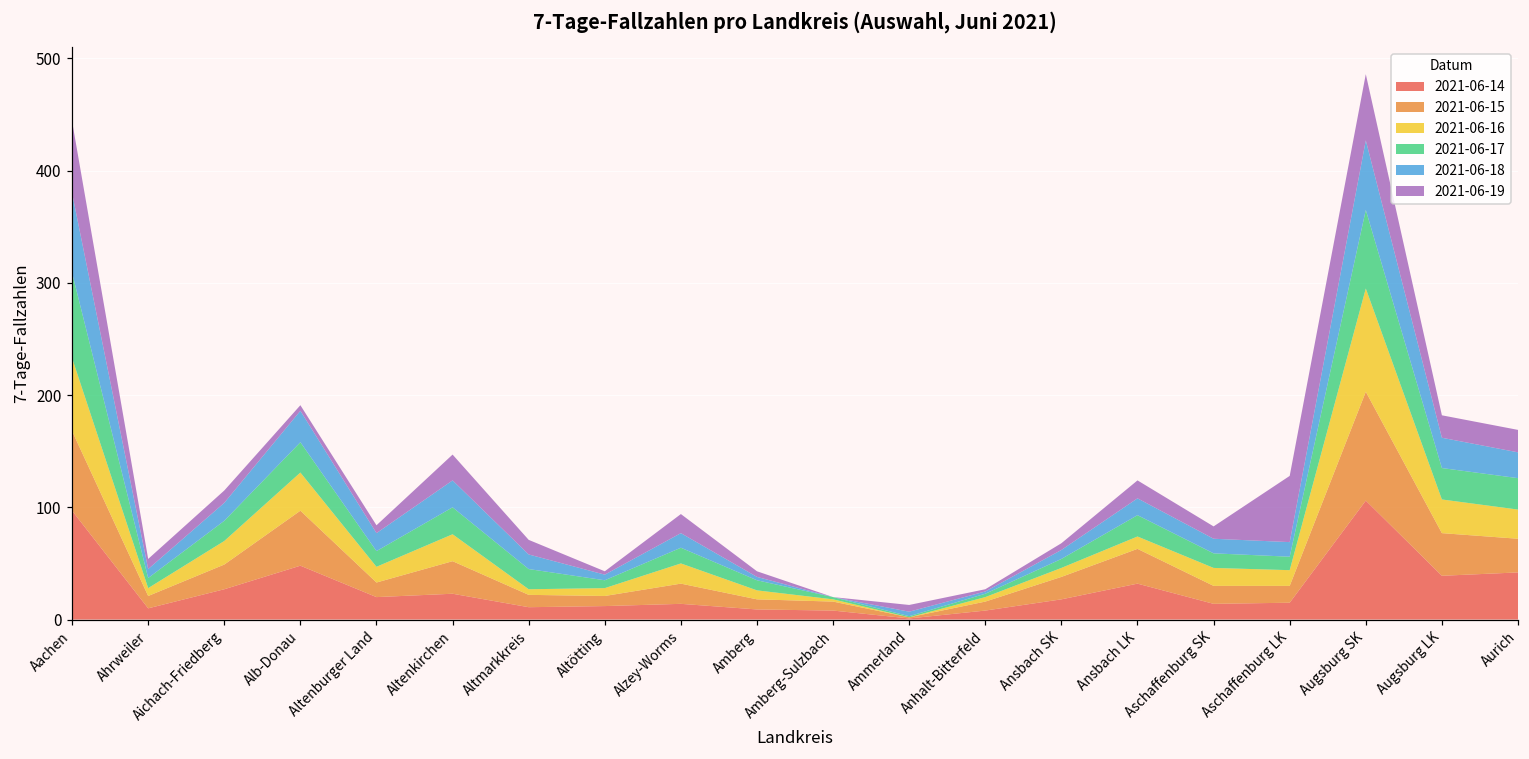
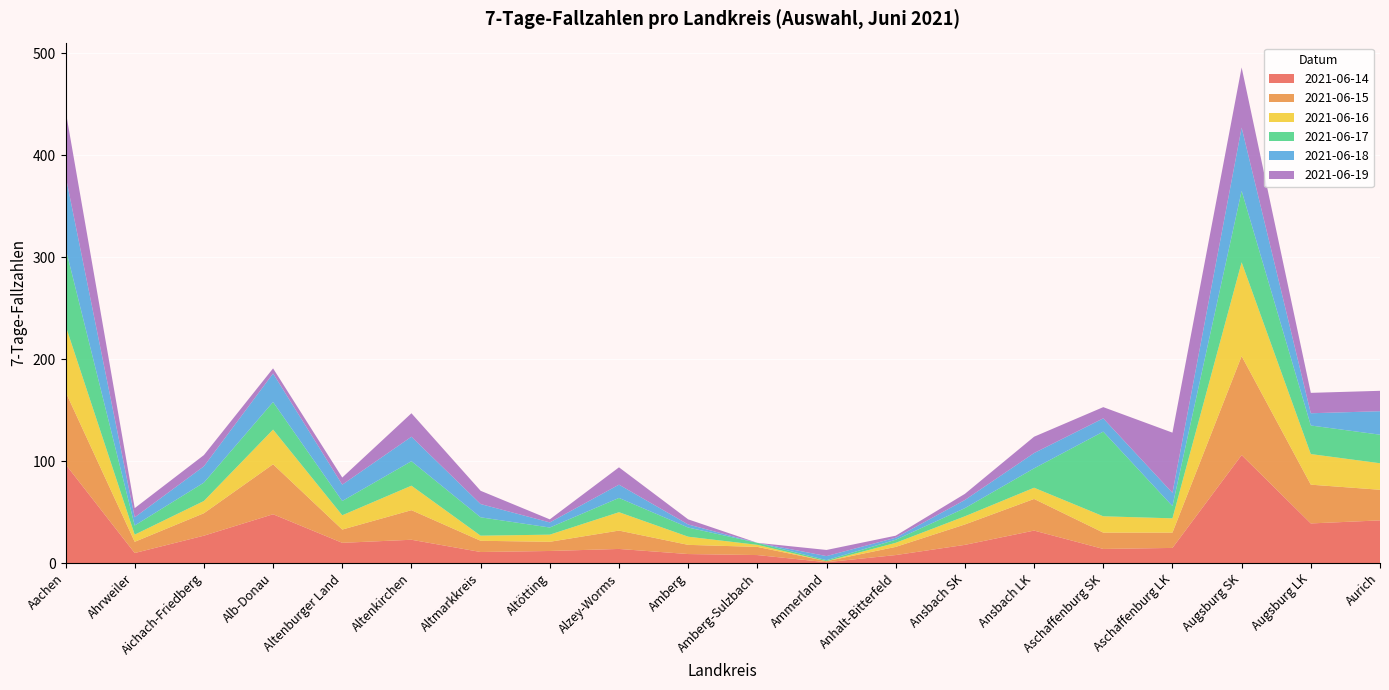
  {
    "2021-06-16": {
      "Aachen": 65,
      "Ahrweiler": 7,
-     "Aichach-Friedberg": 21,
+     "Aichach-Friedberg": 12,
      "Alb-Donau": 34,
      "Altenburger Land": 14,
      "Altenkirchen": 24,
      "Altmarkkreis": 5,
      "Altötting": 7,
      "Alzey-Worms": 18,
      "Amberg": 8,
      "Anhalt-Bitterfeld": 4,
      "Ansbach SK": 8,
      "Ansbach LK": 11,
      "Aschaffenburg SK": 16,
      "Aschaffenburg LK": 14,
      "Augsburg SK": 92,
      "Augsburg LK": 30,
      "Aurich": 26
    },
    "2021-06-17": {
      "Aachen": 76,
      "Ahrweiler": 9,
      "Aichach-Friedberg": 18,
      "Alb-Donau": 27,
      "Altenburger Land": 14,
      "Altenkirchen": 24,
      "Altmarkkreis": 18,
      "Altötting": 7,
      "Alzey-Worms": 14,
      "Amberg": 9,
      "Ansbach SK": 8,
      "Ansbach LK": 19,
-     "Aschaffenburg SK": 13,
+     "Aschaffenburg SK": 83,
      "Aschaffenburg LK": 12,
      "Augsburg SK": 70,
      "Augsburg LK": 28,
      "Aurich": 28
    },
    "2021-06-18": {
      "Aachen": 71,
      "Ahrweiler": 8,
      "Aichach-Friedberg": 16,
      "Alb-Donau": 28,
      "Altenburger Land": 16,
      "Altenkirchen": 24,
      "Altmarkkreis": 13,
      "Altötting": 5,
      "Alzey-Worms": 13,
      "Amberg": 3,
      "Ammerland": 4,
      "Ansbach SK": 8,
      "Ansbach LK": 15,
      "Aschaffenburg SK": 13,
      "Aschaffenburg LK": 13,
      "Augsburg SK": 62,
-     "Augsburg LK": 27,
+     "Augsburg LK": 12,
      "Aurich": 23
    },
    "2021-06-19": {
      "Aachen": 64,
      "Ahrweiler": 9,
      "Aichach-Friedberg": 11,
      "Alb-Donau": 5,
      "Altenburger Land": 7,
      "Altenkirchen": 23,
      "Altmarkkreis": 13,
      "Altötting": 3,
      "Alzey-Worms": 17,
      "Amberg": 5,
      "Ammerland": 6,
      "Ansbach SK": 6,
      "Ansbach LK": 16,
      "Aschaffenburg SK": 11,
      "Aschaffenburg LK": 59,
      "Augsburg SK": 59,
      "Augsburg LK": 20,
      "Aurich": 20
    }
  }
